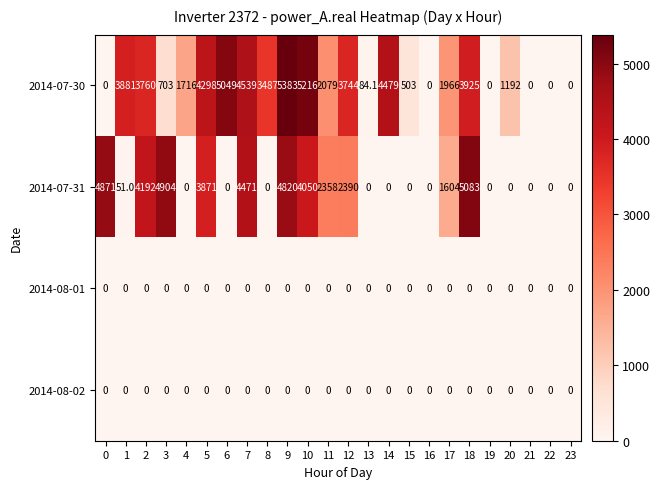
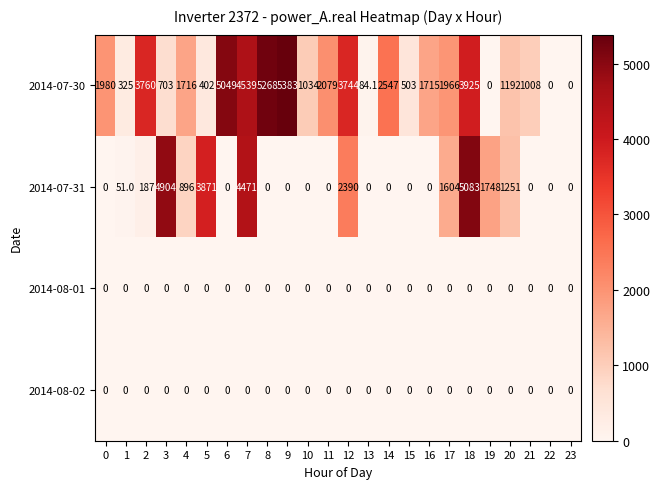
  {
    "2014-07-30": {
-     "0": 0,
-     "1": 3881,
+     "0": 1980,
+     "1": 325,
      "2": 3760,
      "3": 703,
      "4": 1716,
-     "5": 4298,
+     "5": 402,
      "6": 5049,
      "7": 4539,
-     "8": 3487,
+     "8": 5268,
      "9": 5383,
-     "10": 5216,
+     "10": 1034,
      "11": 2079,
      "12": 3744,
      "13": 84.1,
-     "14": 4479,
+     "14": 2547,
      "15": 503,
-     "16": 0,
+     "16": 1715,
      "17": 1966,
      "18": 3925,
      "19": 0,
      "20": 1192,
-     "21": 0,
+     "21": 1008,
      "22": 0,
      "23": 0
    },
    "2014-07-31": {
-     "0": 4871,
+     "0": 0,
      "1": 51.0,
-     "2": 4192,
+     "2": 187,
      "3": 4904,
-     "4": 0,
+     "4": 896,
      "5": 3871,
      "6": 0,
      "7": 4471,
      "8": 0,
-     "9": 4820,
-     "10": 4050,
-     "11": 2358,
+     "9": 0,
+     "10": 0,
+     "11": 0,
      "12": 2390,
      "13": 0,
      "14": 0,
      "15": 0,
      "16": 0,
      "17": 1604,
      "18": 5083,
-     "19": 0,
-     "20": 0,
+     "19": 1748,
+     "20": 1251,
      "21": 0,
      "22": 0,
      "23": 0
    },
    "2014-08-01": {
      "0": 0,
      "1": 0,
      "2": 0,
      "3": 0,
      "4": 0,
      "5": 0,
      "6": 0,
      "7": 0,
      "8": 0,
      "9": 0,
      "10": 0,
      "11": 0,
      "12": 0,
      "13": 0,
      "14": 0,
      "15": 0,
      "16": 0,
      "17": 0,
      "18": 0,
      "19": 0,
      "20": 0,
      "21": 0,
      "22": 0,
      "23": 0
    },
    "2014-08-02": {
      "0": 0,
      "1": 0,
      "2": 0,
      "3": 0,
      "4": 0,
      "5": 0,
      "6": 0,
      "7": 0,
      "8": 0,
      "9": 0,
      "10": 0,
      "11": 0,
      "12": 0,
      "13": 0,
      "14": 0,
      "15": 0,
      "16": 0,
      "17": 0,
      "18": 0,
      "19": 0,
      "20": 0,
      "21": 0,
      "22": 0,
      "23": 0
    }
  }
